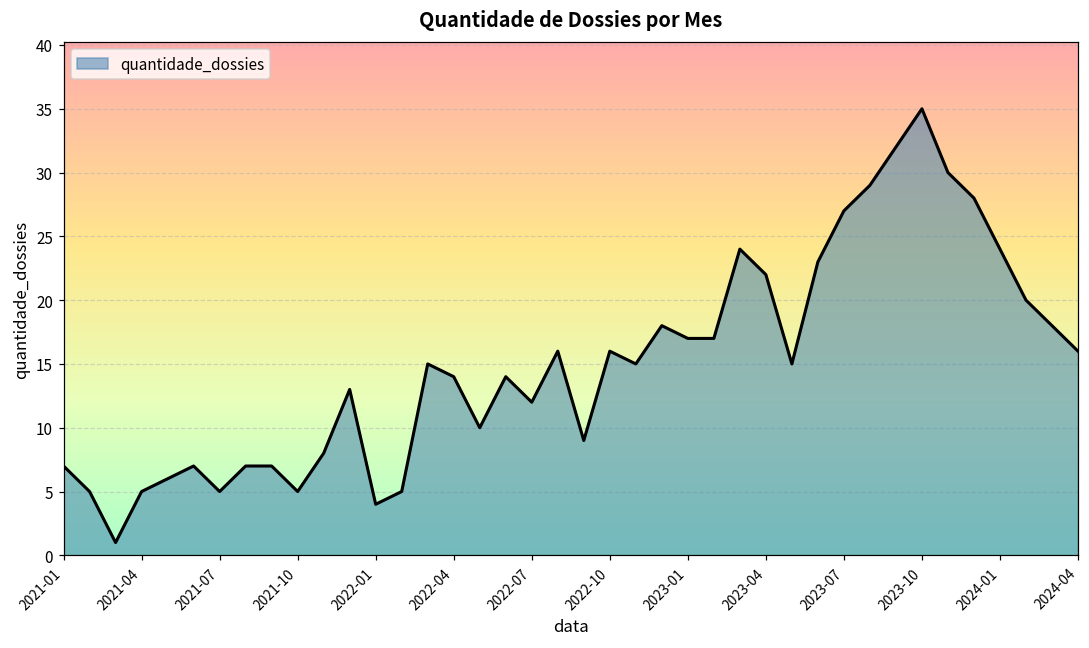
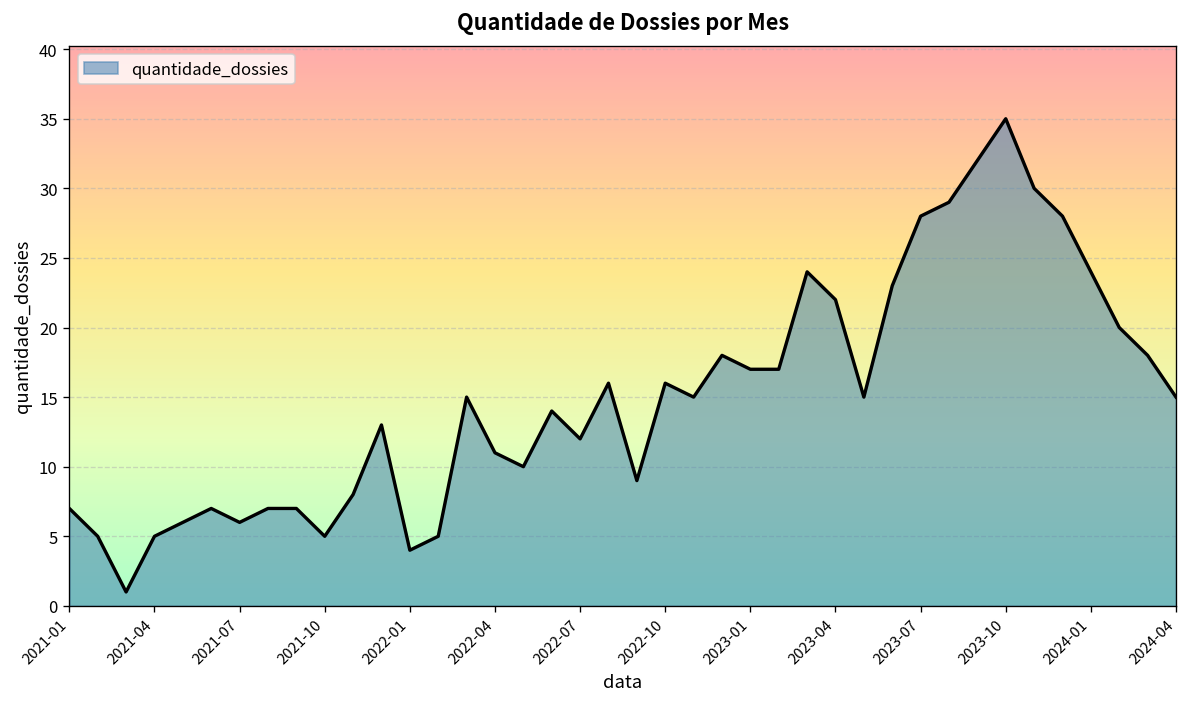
  {
    "2021-01": 7,
    "2021-04": 5,
-   "2021-07": 5,
+   "2021-07": 6,
    "2021-10": 5,
    "2022-01": 4,
-   "2022-04": 14,
+   "2022-04": 11,
    "2022-07": 12,
    "2022-10": 16,
    "2023-01": 17,
    "2023-04": 22,
-   "2023-07": 27,
+   "2023-07": 28,
    "2023-10": 35,
    "2024-01": 24,
-   "2024-04": 16
+   "2024-04": 15
  }
